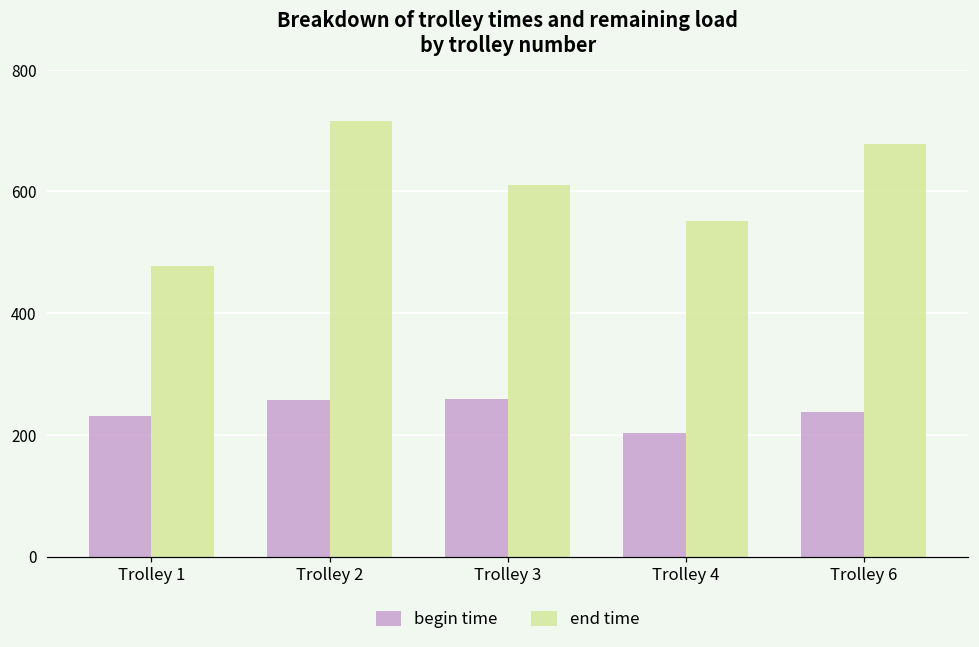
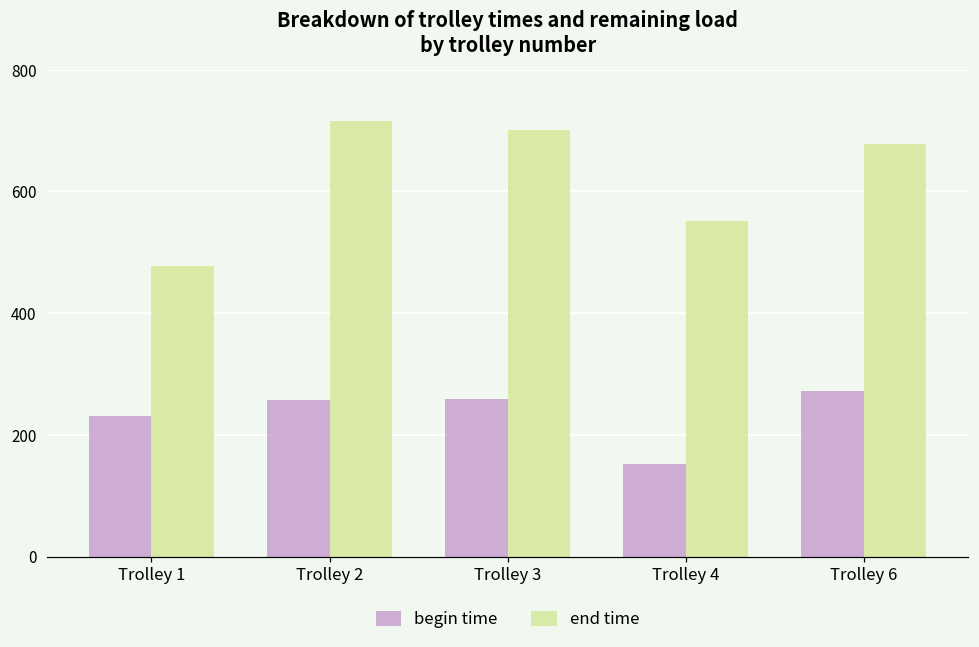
  {
    "begin time": {
      "Trolley 1": 230,
      "Trolley 2": 260,
      "Trolley 3": 260,
-     "Trolley 4": 200,
-     "Trolley 6": 240
+     "Trolley 4": 150,
+     "Trolley 6": 270
    },
    "end time": {
      "Trolley 1": 480,
      "Trolley 2": 720,
-     "Trolley 3": 610,
+     "Trolley 3": 700,
      "Trolley 4": 550,
      "Trolley 6": 680
    }
  }
